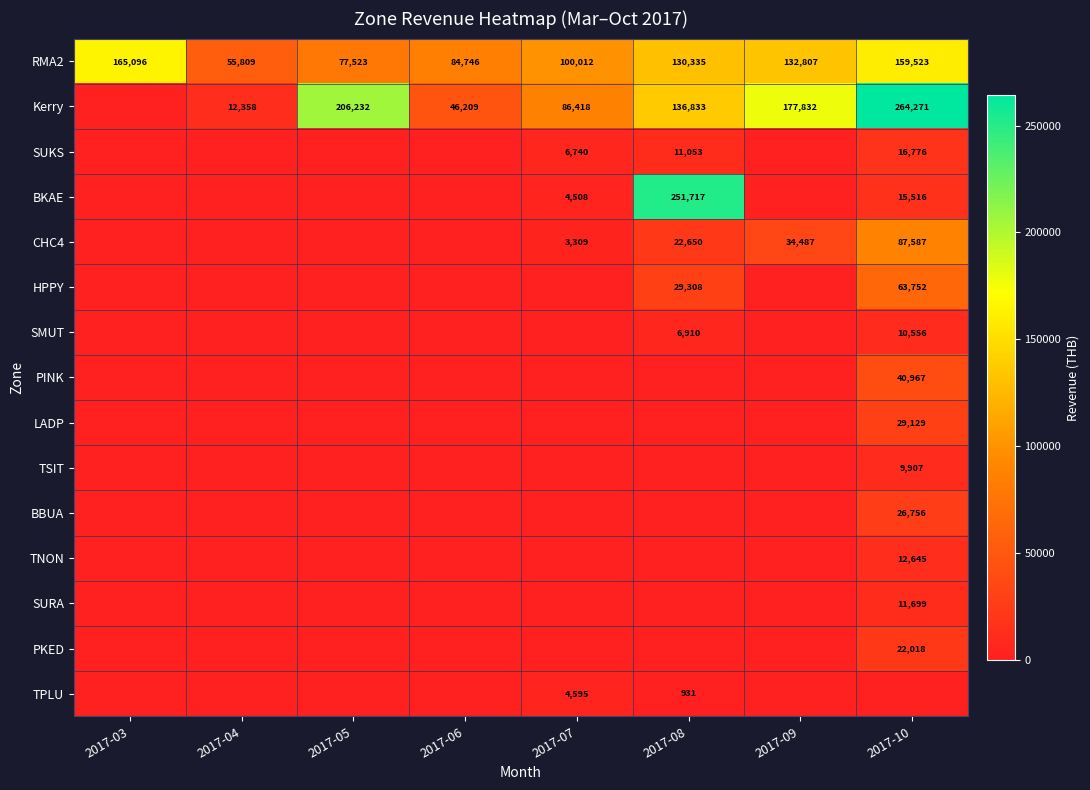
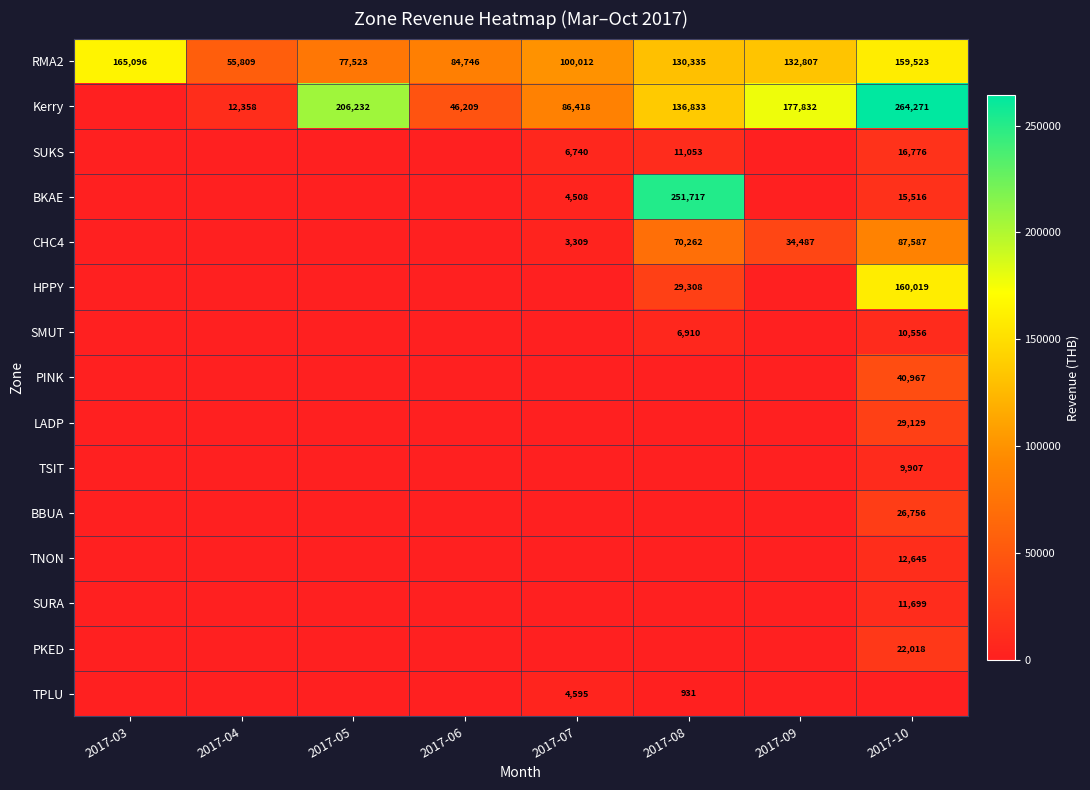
  {
    "RMA2": {
      "2017-03": "165,096",
      "2017-04": "55,809",
      "2017-05": "77,523",
      "2017-06": "84,746",
      "2017-07": "100,012",
      "2017-08": "130,335",
      "2017-09": "132,807",
      "2017-10": "159,523"
    },
    "Kerry": {
      "2017-04": "12,358",
      "2017-05": "206,232",
      "2017-06": "46,209",
      "2017-07": "86,418",
      "2017-08": "136,833",
      "2017-09": "177,832",
      "2017-10": "264,271"
    },
    "SUKS": {
      "2017-07": "6,740",
      "2017-08": "11,053",
      "2017-10": "16,776"
    },
    "BKAE": {
      "2017-07": "4,508",
      "2017-08": "251,717",
      "2017-10": "15,516"
    },
    "CHC4": {
      "2017-07": "3,309",
-     "2017-08": "22,650",
+     "2017-08": "70,262",
      "2017-09": "34,487",
      "2017-10": "87,587"
    },
    "HPPY": {
      "2017-08": "29,308",
-     "2017-10": "63,752"
+     "2017-10": "160,019"
    },
    "SMUT": {
      "2017-08": "6,910",
      "2017-10": "10,556"
    },
    "PINK": {
      "2017-10": "40,967"
    },
    "LADP": {
      "2017-10": "29,129"
    },
    "TSIT": {
      "2017-10": "9,907"
    },
    "BBUA": {
      "2017-10": "26,756"
    },
    "TNON": {
      "2017-10": "12,645"
    },
    "SURA": {
      "2017-10": "11,699"
    },
    "PKED": {
      "2017-10": "22,018"
    },
    "TPLU": {
      "2017-07": "4,595",
      "2017-08": "931"
    }
  }
